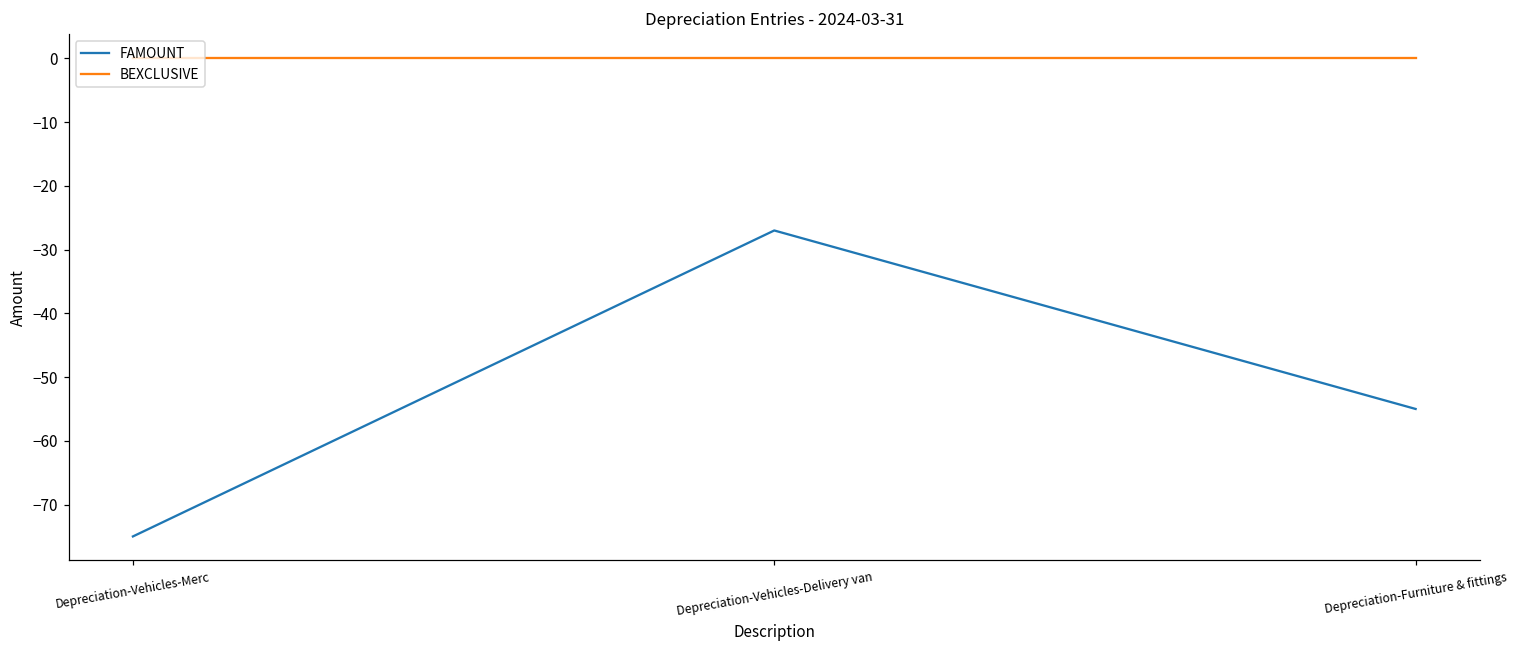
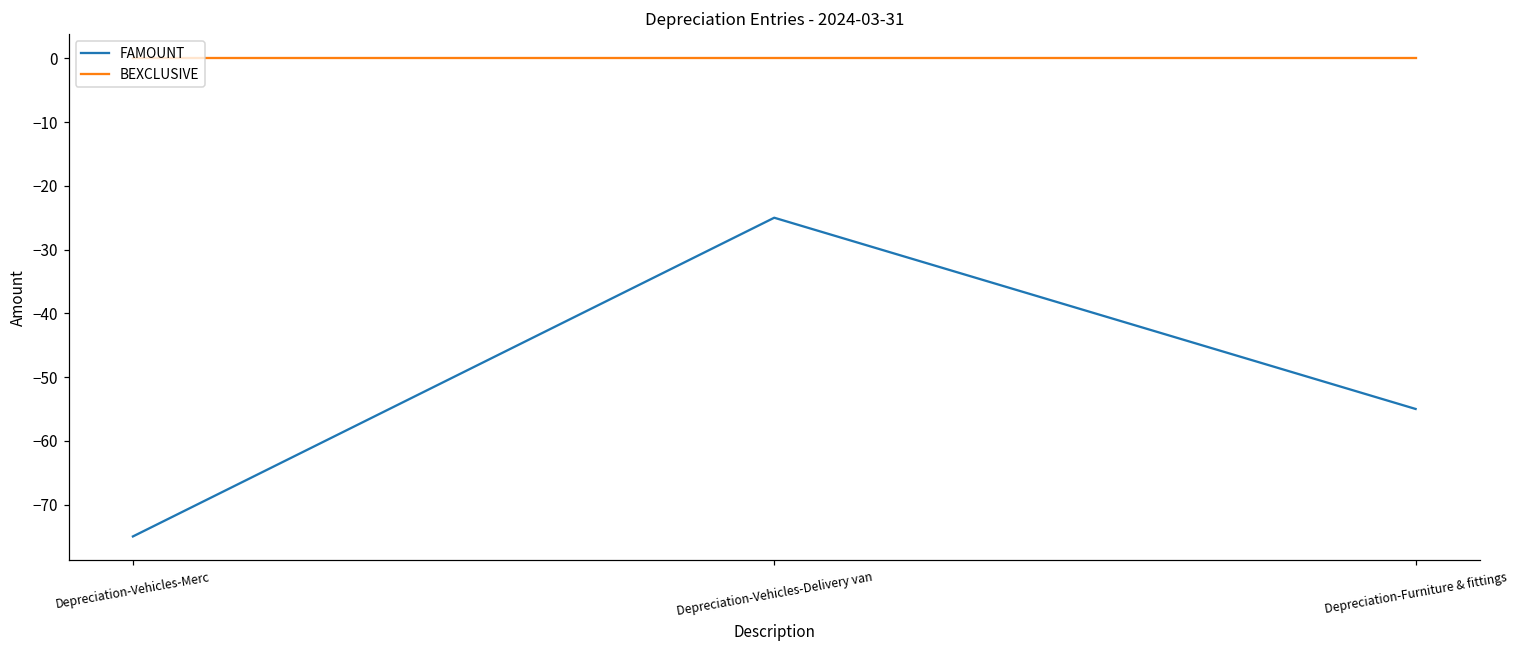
  {
    "FAMOUNT": {
      "Depreciation-Vehicles-Merc": -75,
-     "Depreciation-Vehicles-Delivery van": -27,
+     "Depreciation-Vehicles-Delivery van": -25,
      "Depreciation-Furniture & fittings": -55
    },
    "BEXCLUSIVE": {
      "Depreciation-Vehicles-Delivery van": 0,
      "Depreciation-Furniture & fittings": 0
    }
  }
